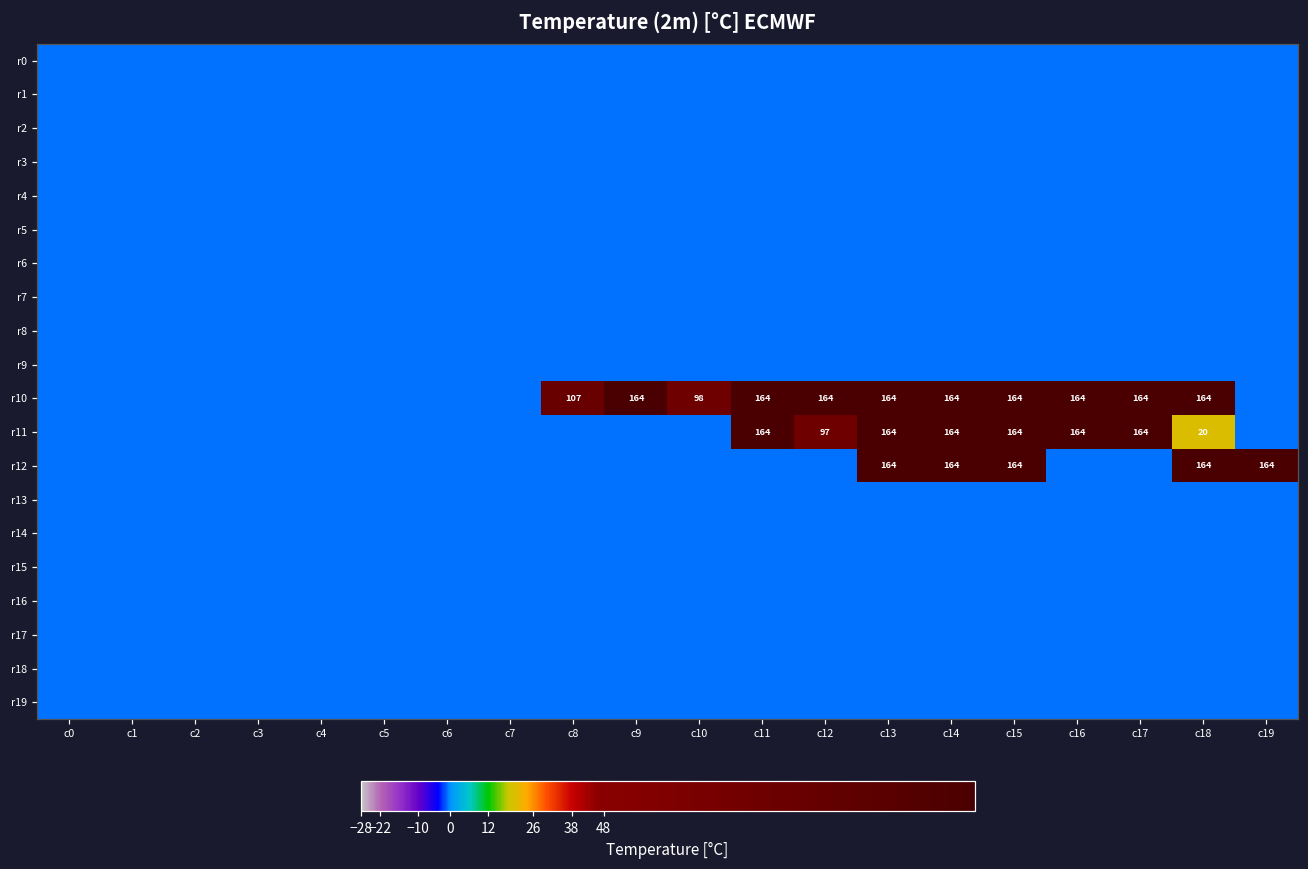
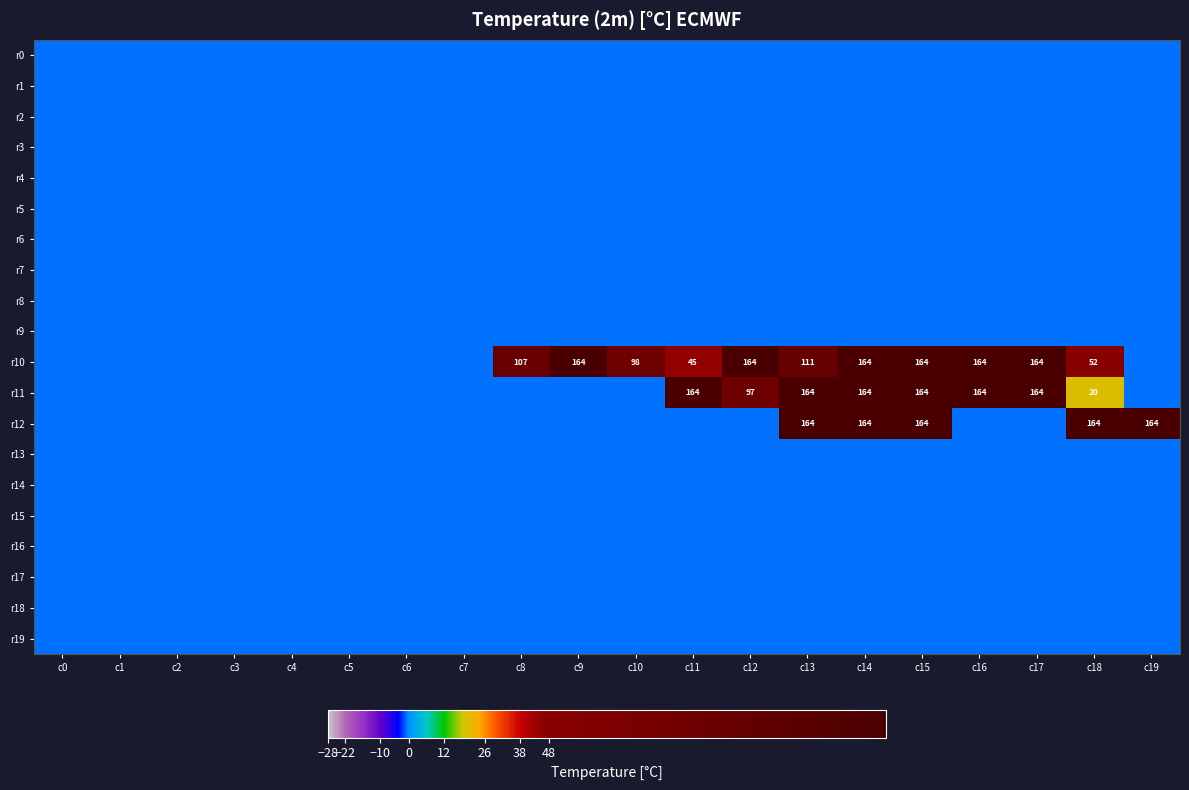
  {
    "r10": {
      "c8": 107,
      "c9": 164,
      "c10": 98,
-     "c11": 164,
+     "c11": 45,
      "c12": 164,
-     "c13": 164,
+     "c13": 111,
      "c14": 164,
      "c15": 164,
      "c16": 164,
      "c17": 164,
-     "c18": 164
+     "c18": 52
    },
    "r11": {
      "c11": 164,
      "c12": 97,
      "c13": 164,
      "c14": 164,
      "c15": 164,
      "c16": 164,
      "c17": 164,
      "c18": 20
    },
    "r12": {
      "c13": 164,
      "c14": 164,
      "c15": 164,
      "c18": 164,
      "c19": 164
    }
  }
